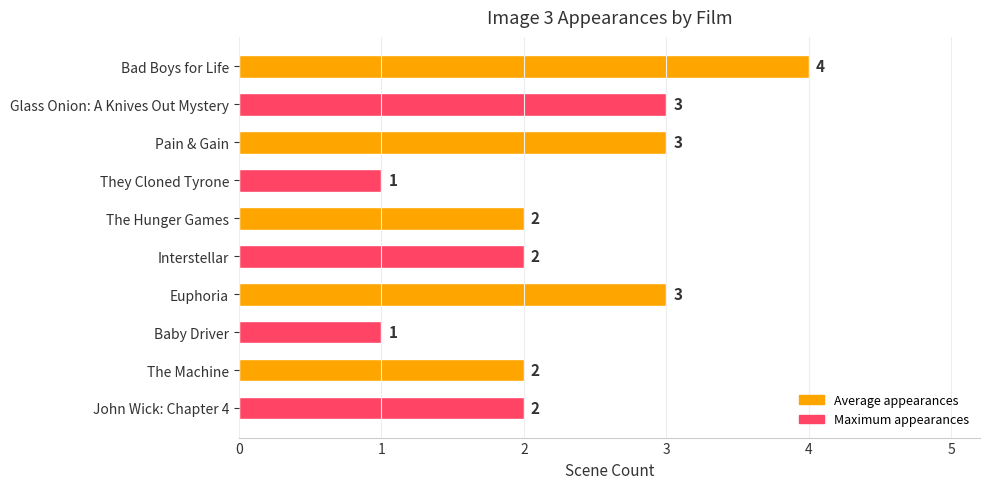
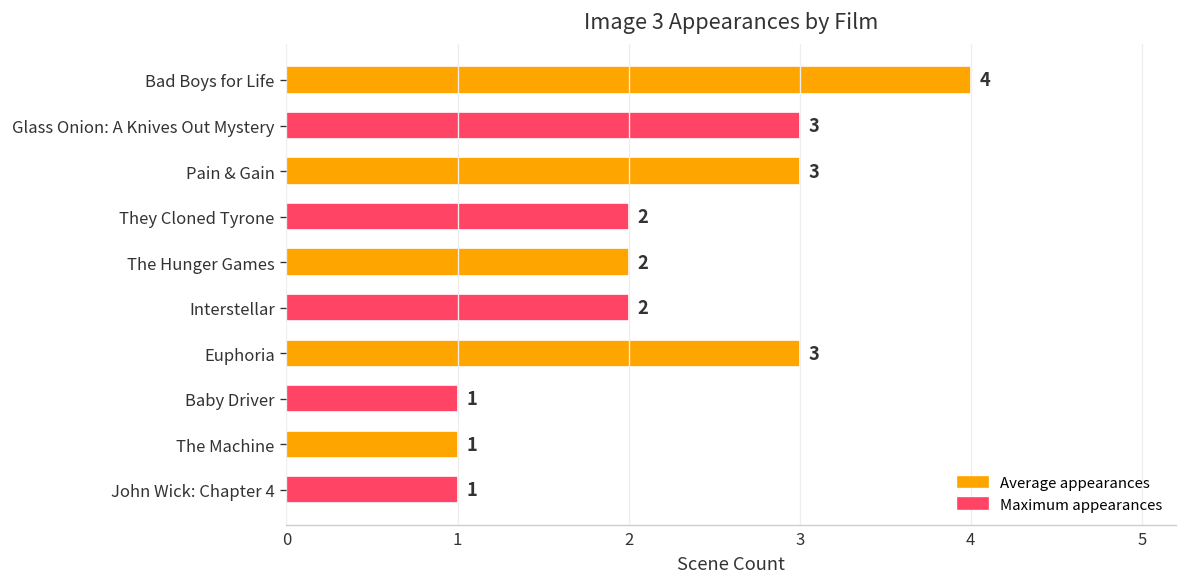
  {
    "Bad Boys for Life": 4,
    "Glass Onion: A Knives Out Mystery": 3,
    "Pain & Gain": 3,
-   "They Cloned Tyrone": 1,
+   "They Cloned Tyrone": 2,
    "The Hunger Games": 2,
    "Interstellar": 2,
    "Euphoria": 3,
    "Baby Driver": 1,
-   "The Machine": 2,
-   "John Wick: Chapter 4": 2
+   "The Machine": 1,
+   "John Wick: Chapter 4": 1
  }
